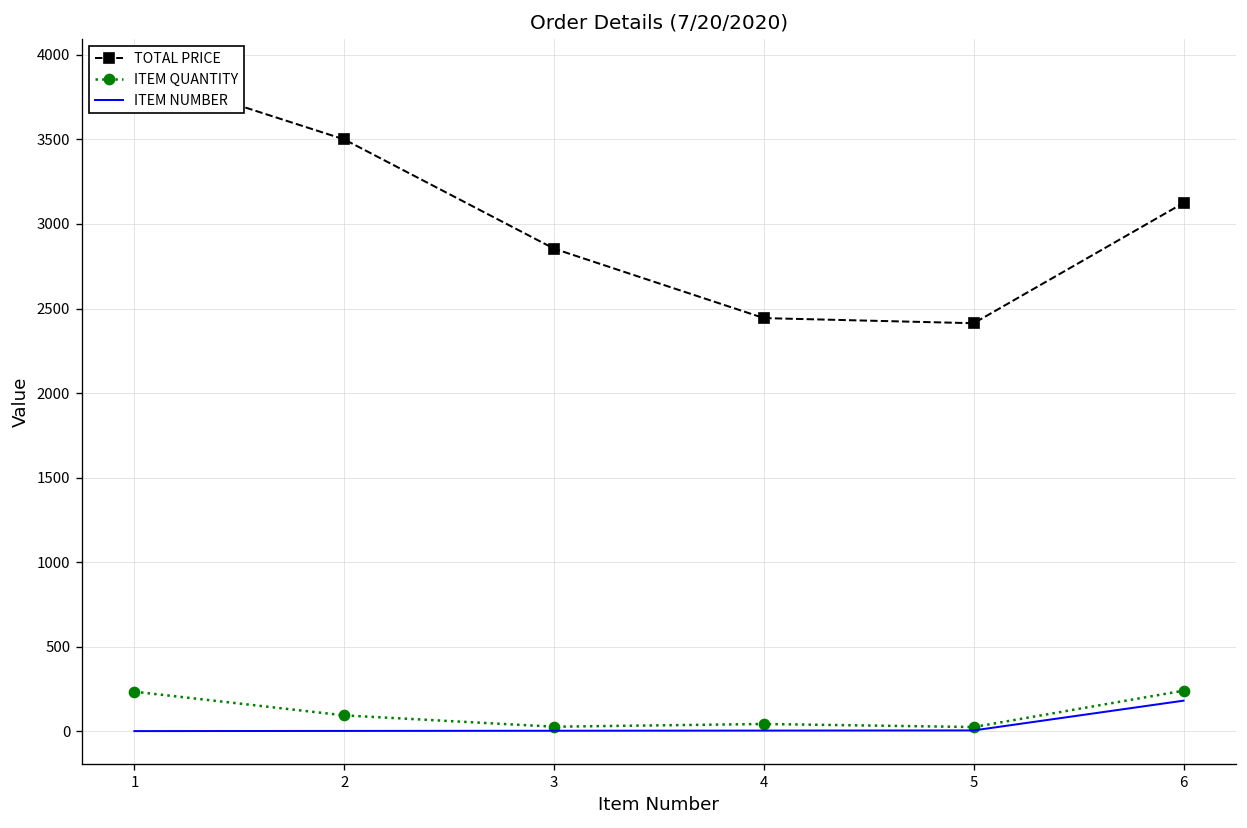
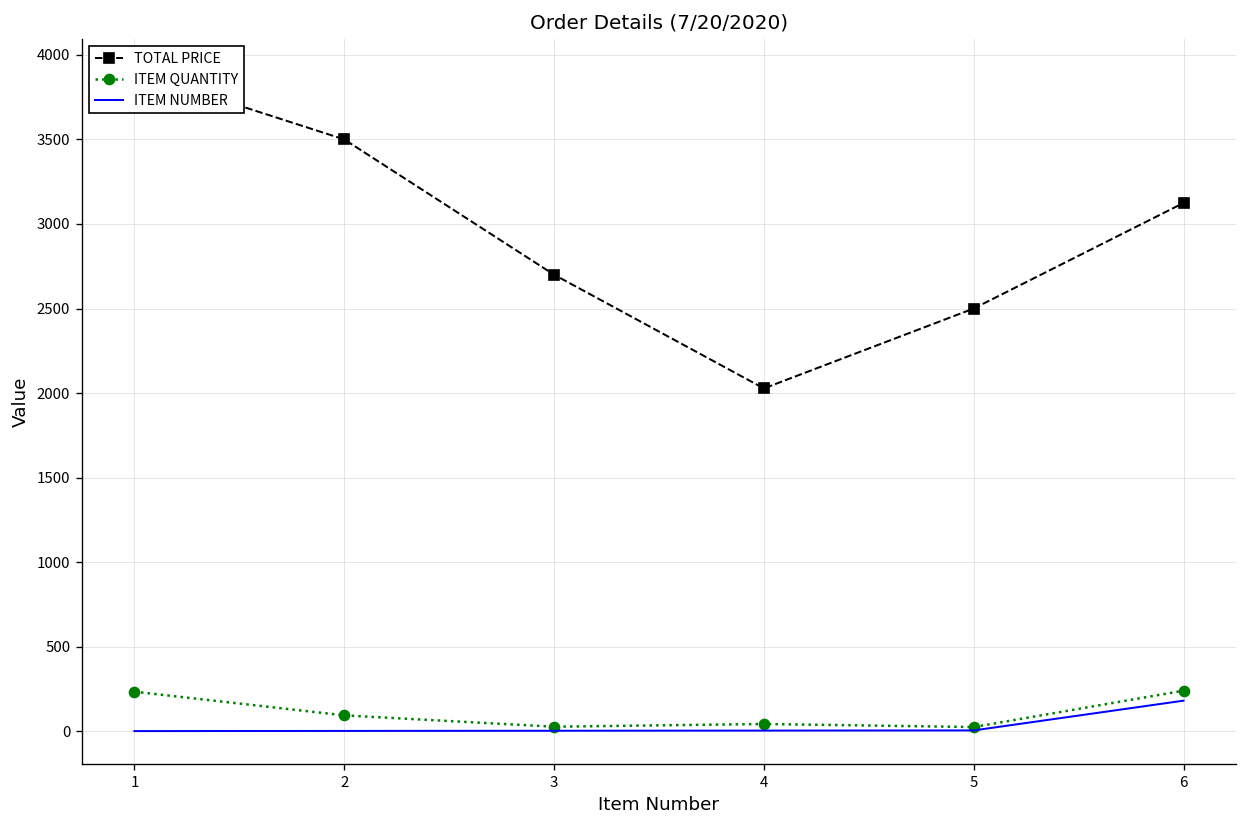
  {
    "TOTAL PRICE": {
      "2": 3500,
-     "3": 2850,
-     "4": 2440,
-     "5": 2410,
+     "3": 2700,
+     "4": 2030,
+     "5": 2500,
      "6": 3120
    },
    "ITEM QUANTITY": {
      "1": 230,
      "2": 90,
      "3": 30,
      "4": 40,
      "5": 30,
      "6": 240
    },
    "ITEM NUMBER": {
      "1": 0,
      "2": 0,
      "3": 0,
      "4": 0,
      "5": 10,
      "6": 180
    }
  }
